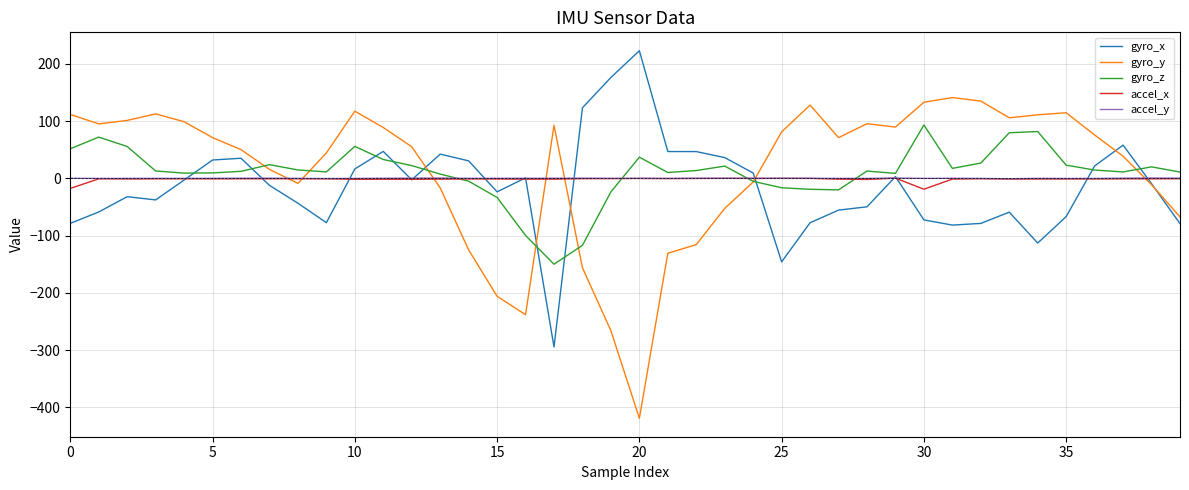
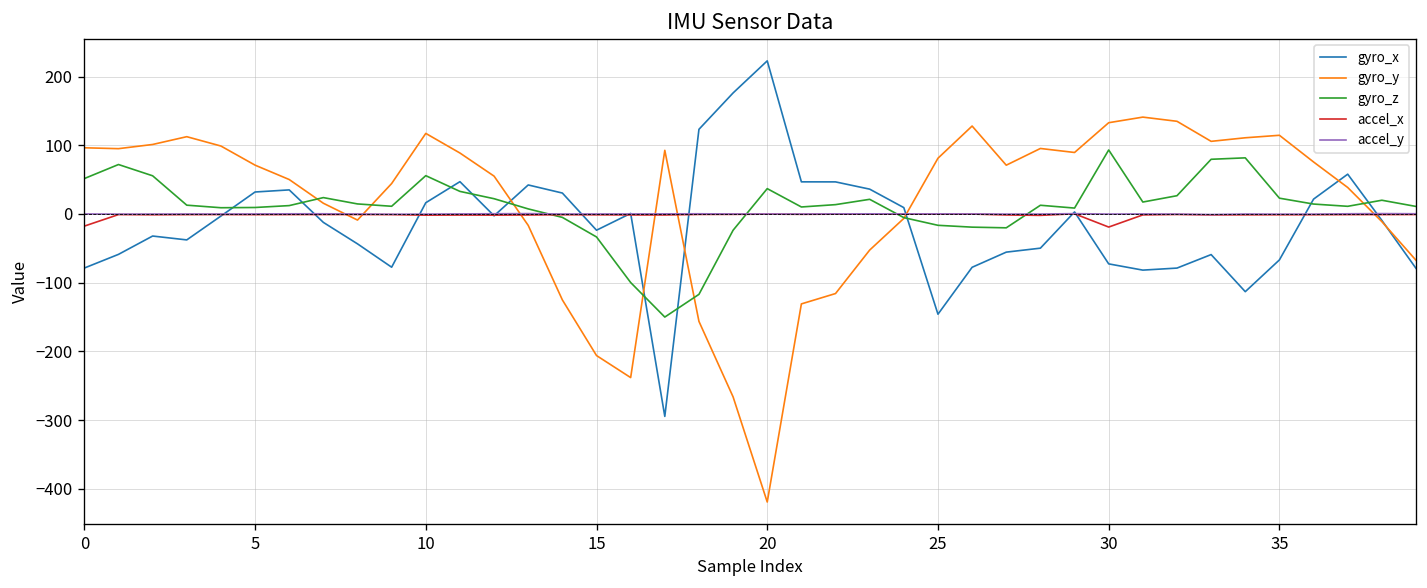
  {
    "gyro_x": {
      "0": -80,
      "5": 30,
      "10": 20,
      "15": -20,
      "20": 220,
      "25": -150,
      "30": -70,
      "35": -70
    },
    "gyro_y": {
-     "0": 110,
+     "0": 100,
      "5": 70,
      "10": 120,
      "15": -210,
      "20": -420,
      "25": 80,
      "30": 130,
      "35": 110
    },
    "gyro_z": {
      "0": 50,
      "5": 10,
      "10": 60,
      "15": -30,
      "20": 40,
      "25": -20,
      "30": 90,
      "35": 20
    },
    "accel_x": {
      "0": -20,
      "30": -20
    },
    "accel_y": {
      "0": 0,
      "30": 0
    }
  }
